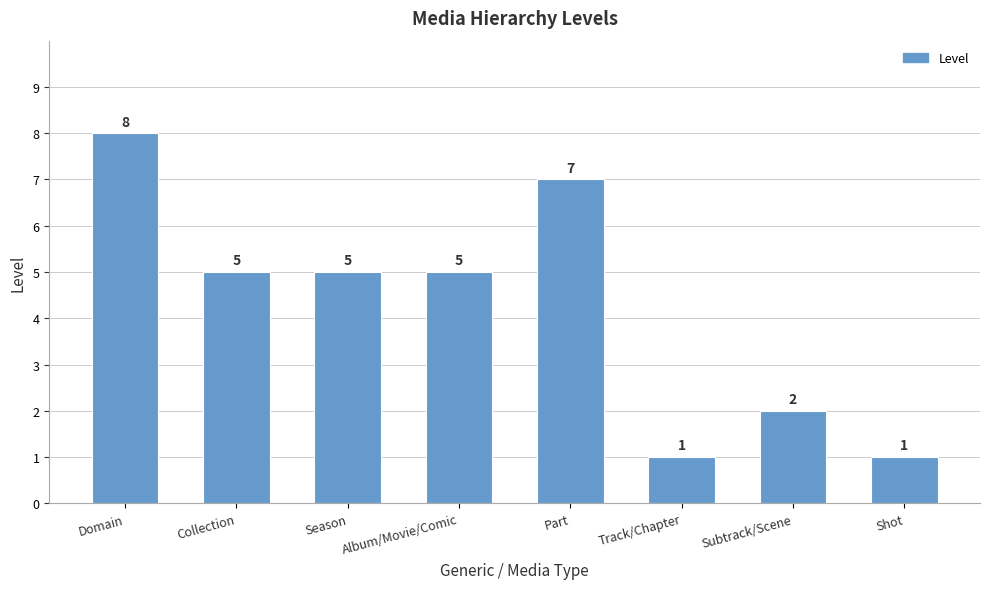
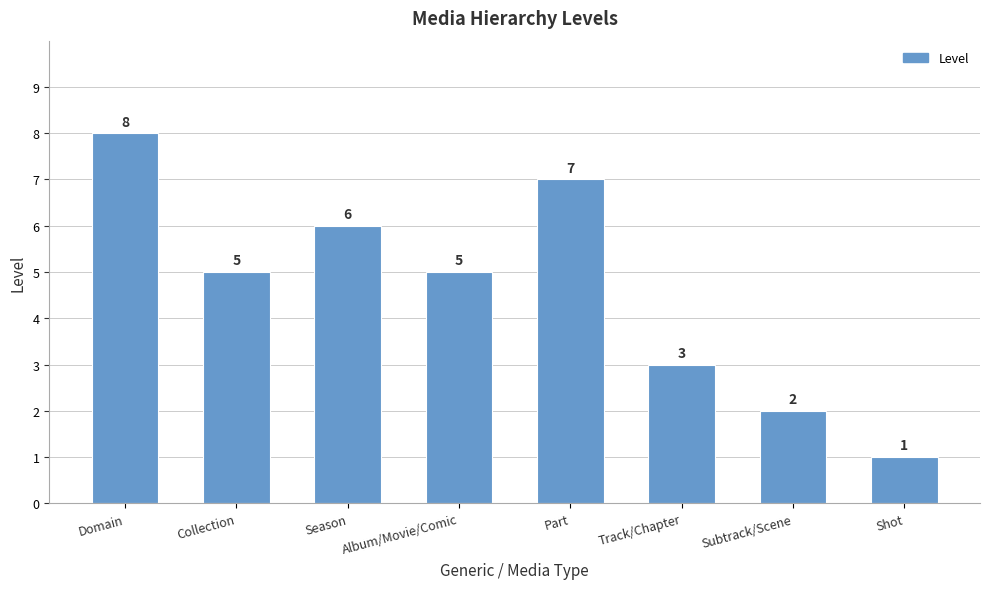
  {
    "Domain": 8,
    "Collection": 5,
-   "Season": 5,
+   "Season": 6,
    "Album/Movie/Comic": 5,
    "Part": 7,
-   "Track/Chapter": 1,
+   "Track/Chapter": 3,
    "Subtrack/Scene": 2,
    "Shot": 1
  }
